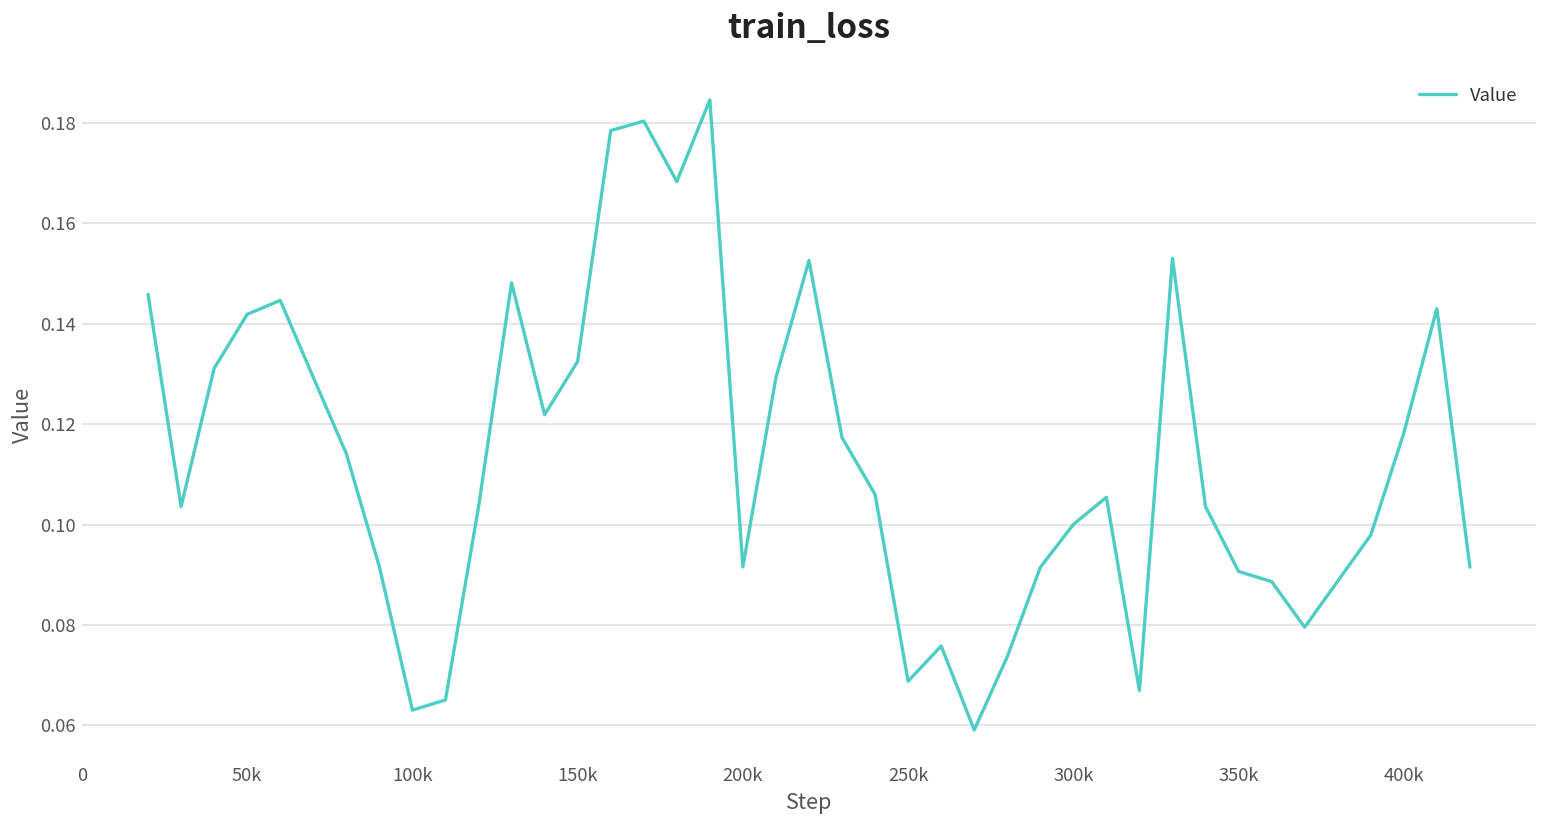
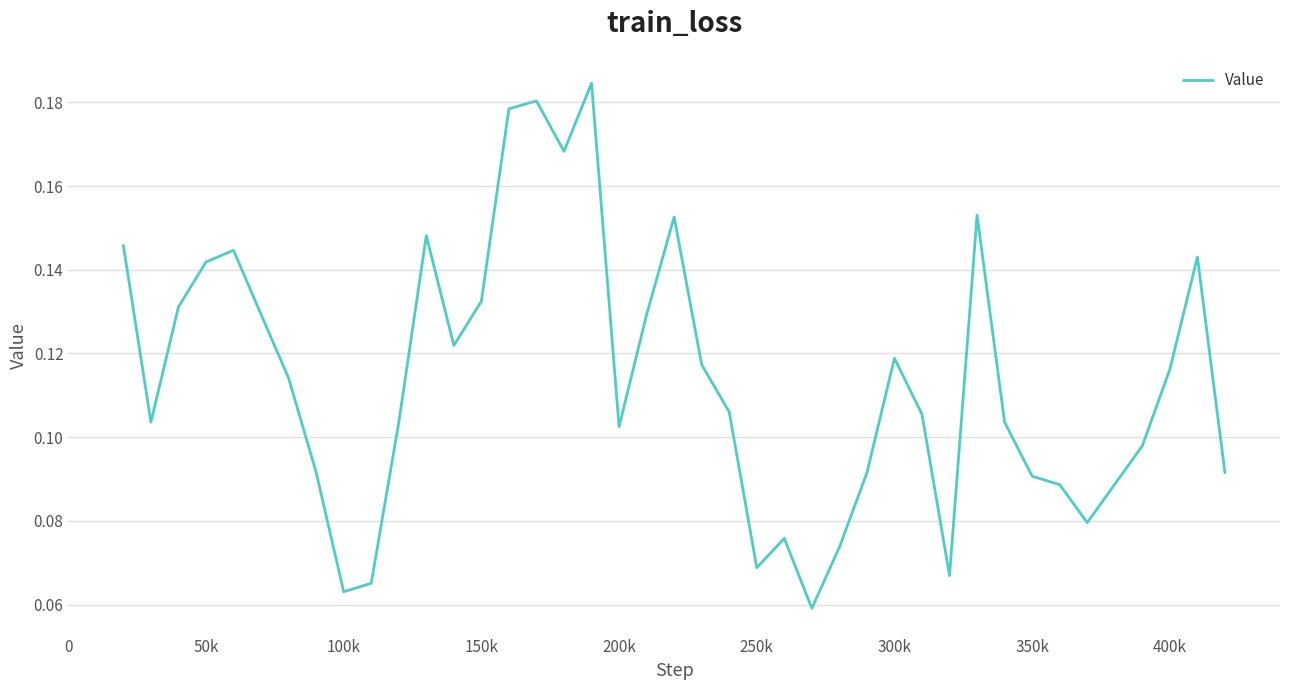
  {
    "50k": 0.142,
    "100k": 0.063,
    "150k": 0.132,
-   "200k": 0.092,
+   "200k": 0.103,
    "250k": 0.069,
-   "300k": 0.100,
+   "300k": 0.119,
    "350k": 0.091,
-   "400k": 0.118
+   "400k": 0.116
  }
